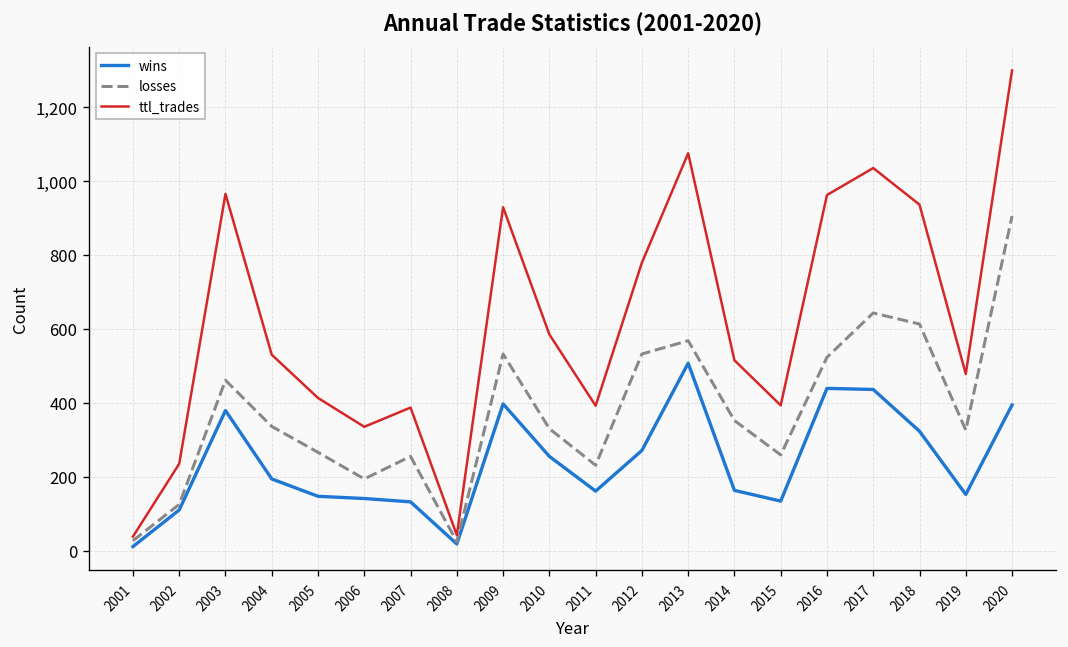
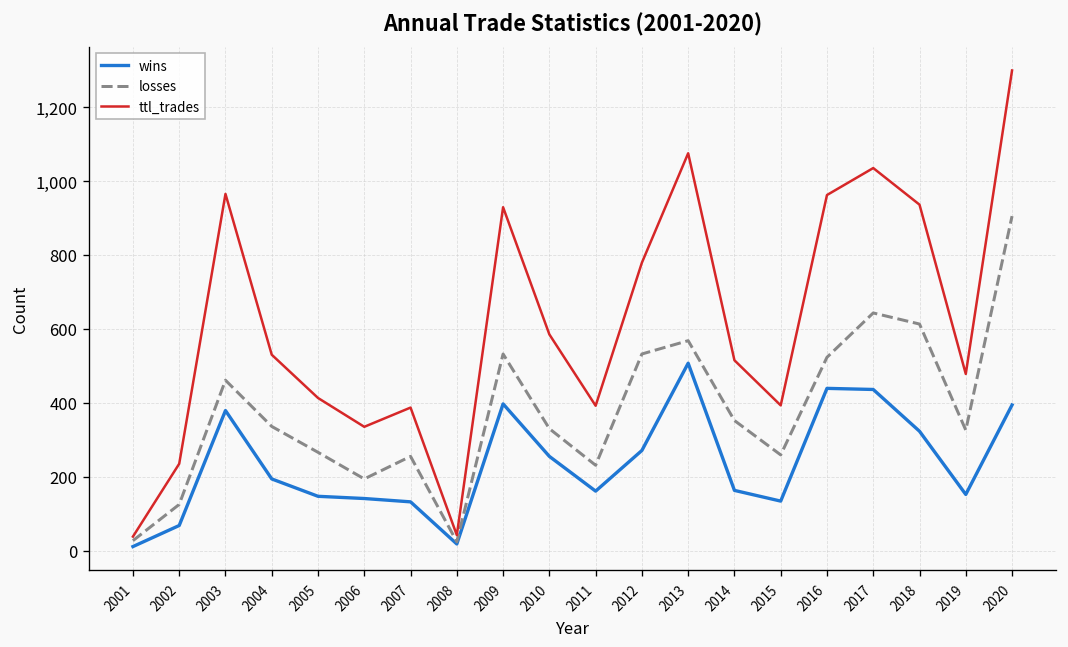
  {
    "wins": {
      "2001": "10",
-     "2002": "110",
+     "2002": "70",
      "2003": "380",
      "2004": "190",
      "2005": "150",
      "2006": "140",
      "2007": "130",
      "2009": "400",
      "2010": "260",
      "2011": "160",
      "2012": "270",
      "2013": "510",
      "2014": "160",
      "2015": "130",
      "2016": "440",
      "2017": "440",
      "2018": "320",
      "2019": "150",
      "2020": "390"
    },
    "losses": {
      "2001": "30",
      "2002": "130",
      "2003": "460",
      "2004": "340",
      "2005": "270",
      "2006": "190",
      "2007": "260",
      "2009": "530",
      "2010": "330",
      "2011": "230",
      "2012": "530",
      "2013": "570",
      "2014": "350",
      "2015": "260",
      "2016": "520",
      "2017": "640",
      "2018": "610",
      "2019": "330",
      "2020": "910"
    },
    "ttl_trades": {
      "2001": "40",
      "2002": "240",
      "2003": "970",
      "2004": "530",
      "2005": "410",
      "2006": "340",
      "2007": "390",
      "2008": "40",
      "2009": "930",
      "2010": "590",
      "2011": "390",
      "2012": "780",
      "2013": "1,080",
      "2014": "520",
      "2015": "390",
      "2016": "960",
      "2017": "1,040",
      "2018": "940",
      "2019": "480",
      "2020": "1,300"
    }
  }
